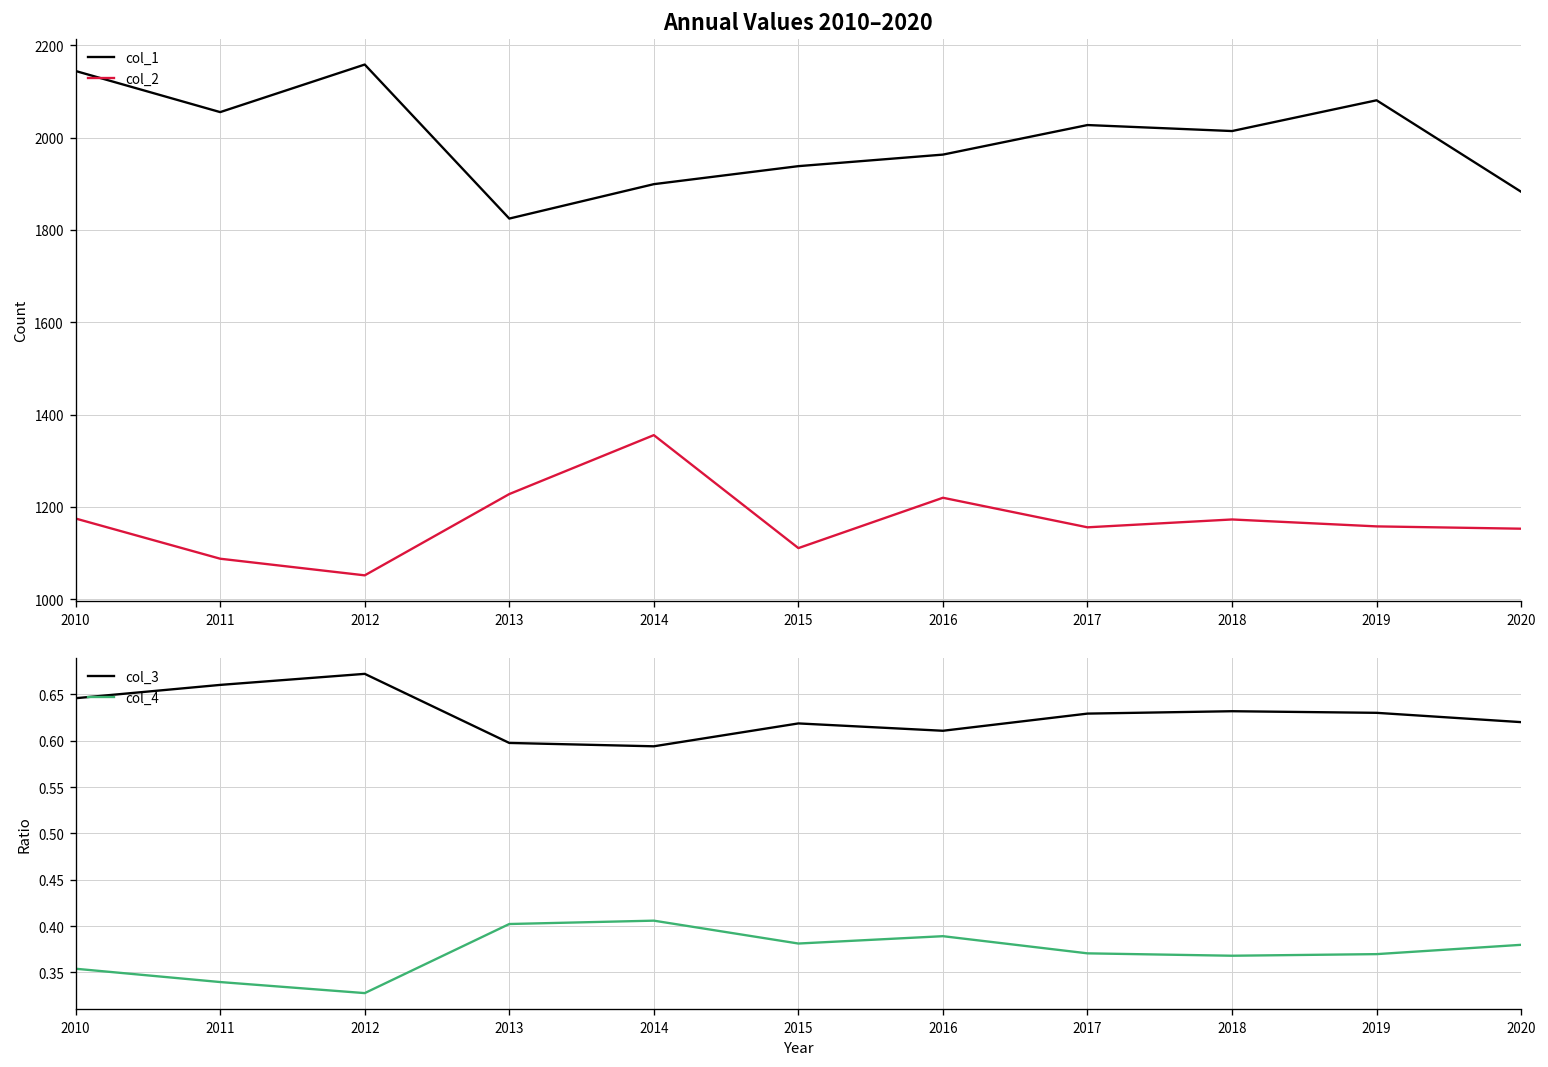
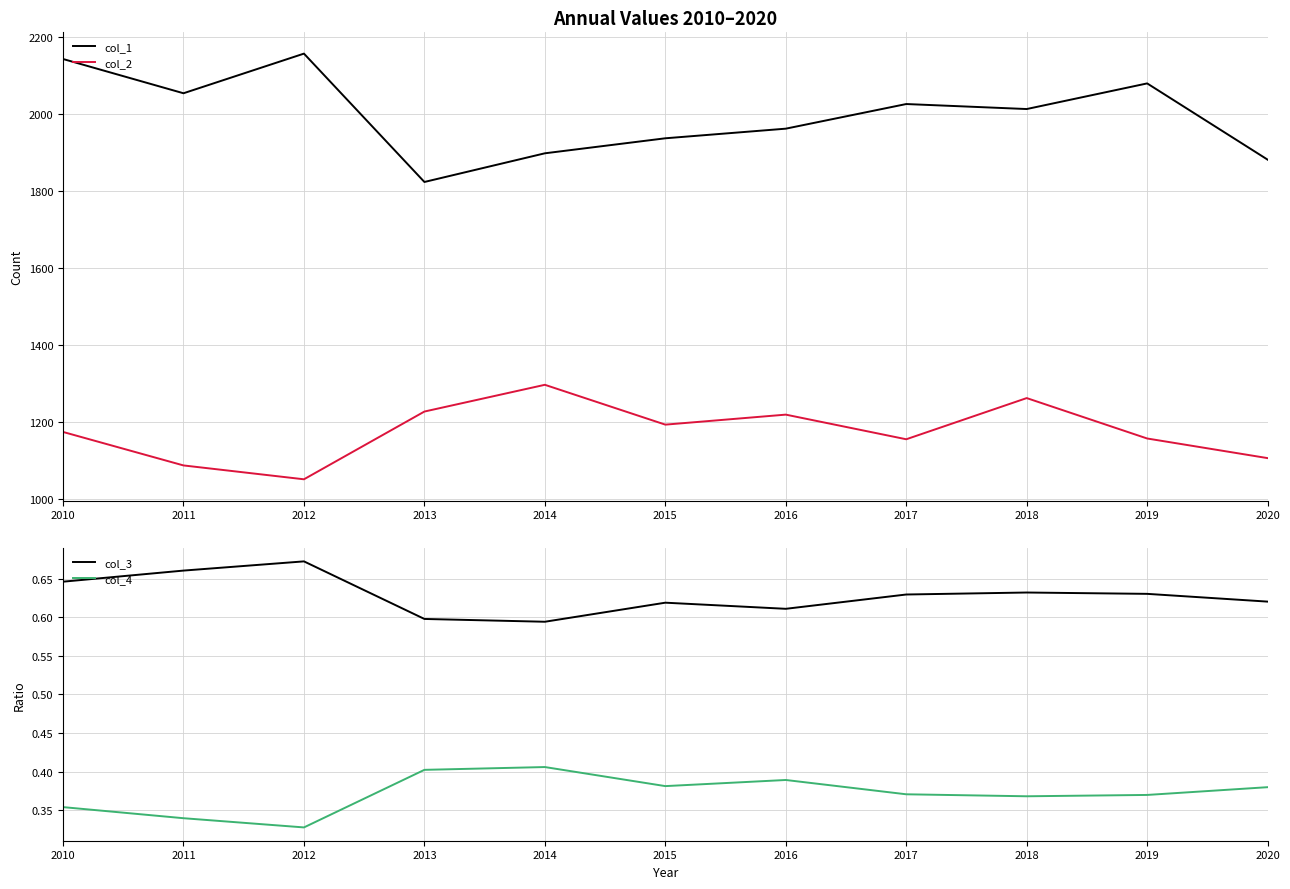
  {
    "Annual Values 2010–2020": {
      "col_1": {
        "2010": 2140,
        "2011": 2060,
        "2012": 2160,
        "2013": 1820,
        "2014": 1900,
        "2015": 1940,
        "2016": 1960,
        "2017": 2030,
        "2018": 2010,
        "2019": 2080,
        "2020": 1880
      },
      "col_2": {
        "2010": 1180,
        "2011": 1090,
        "2012": 1050,
        "2013": 1230,
-       "2014": 1360,
-       "2015": 1110,
+       "2014": 1300,
+       "2015": 1190,
        "2016": 1220,
        "2017": 1160,
-       "2018": 1170,
+       "2018": 1260,
        "2019": 1160,
-       "2020": 1150
+       "2020": 1110
      }
    }
  }
